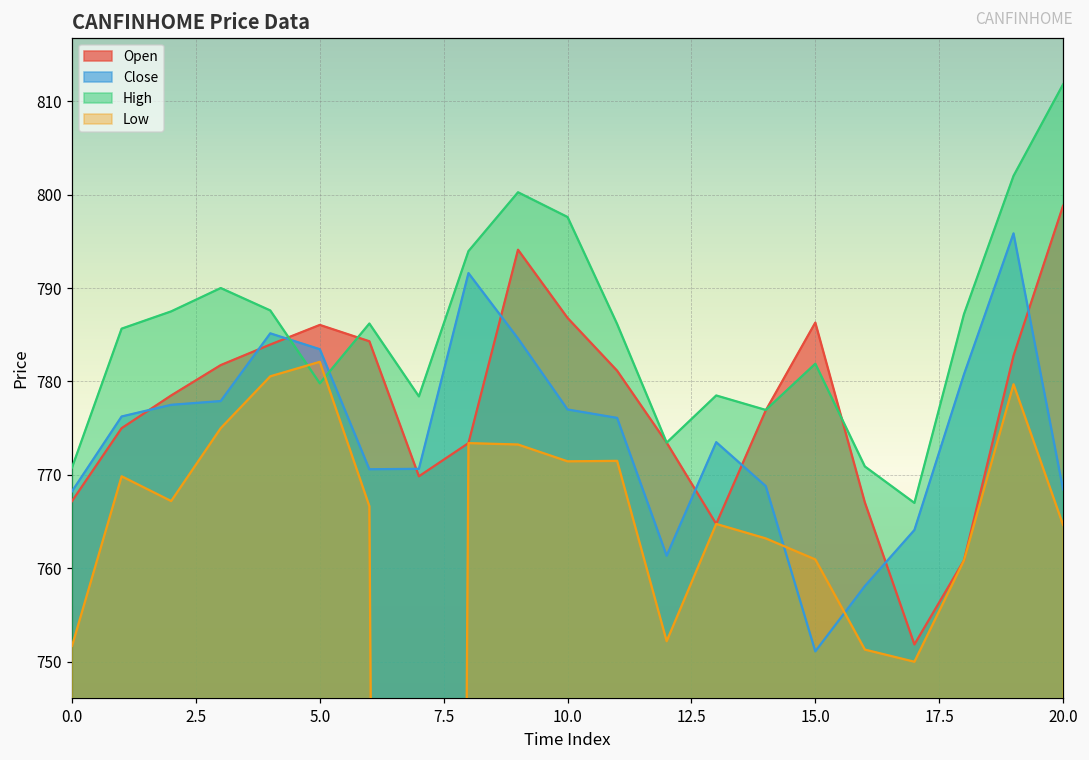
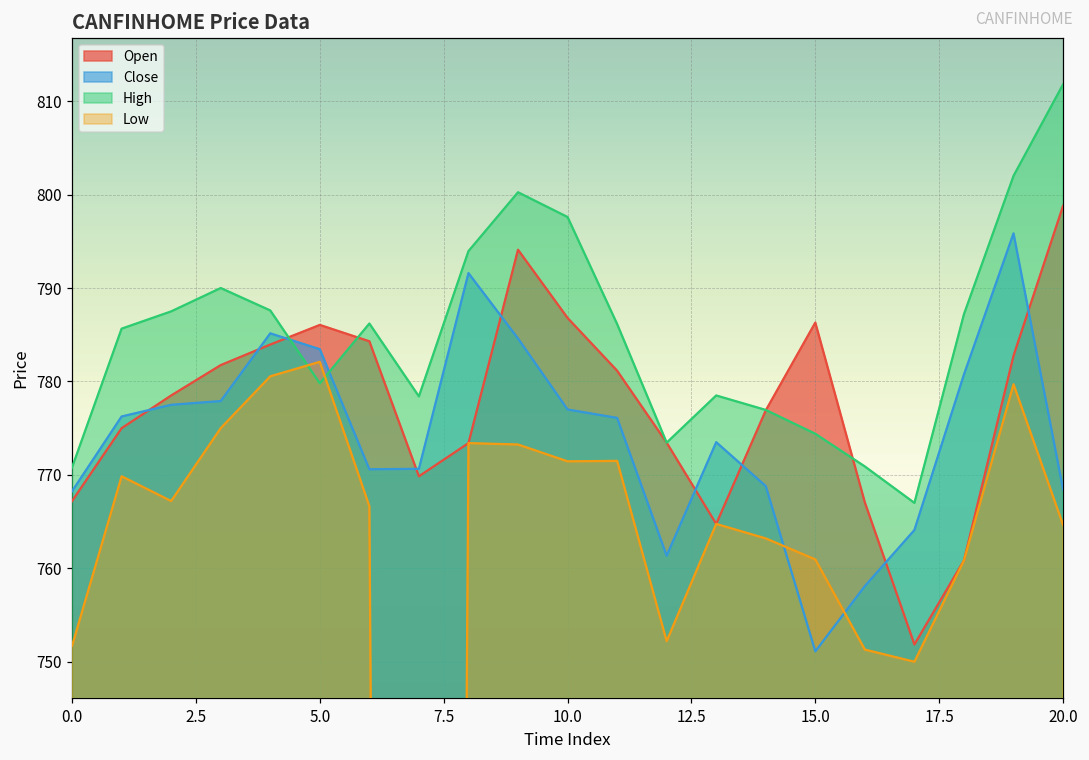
  {
    "Open": {
      "0.0": 767,
      "5.0": 786,
      "10.0": 787,
      "15.0": 786,
      "20.0": 799
    },
    "Close": {
      "0.0": 768,
      "5.0": 783,
      "10.0": 777,
      "15.0": 751,
      "20.0": 768
    },
    "High": {
      "0.0": 771,
      "5.0": 780,
      "10.0": 798,
-     "15.0": 782,
+     "15.0": 774,
      "20.0": 812
    },
    "Low": {
      "0.0": 752,
      "5.0": 782,
      "10.0": 771,
      "15.0": 761,
      "20.0": 765
    }
  }
